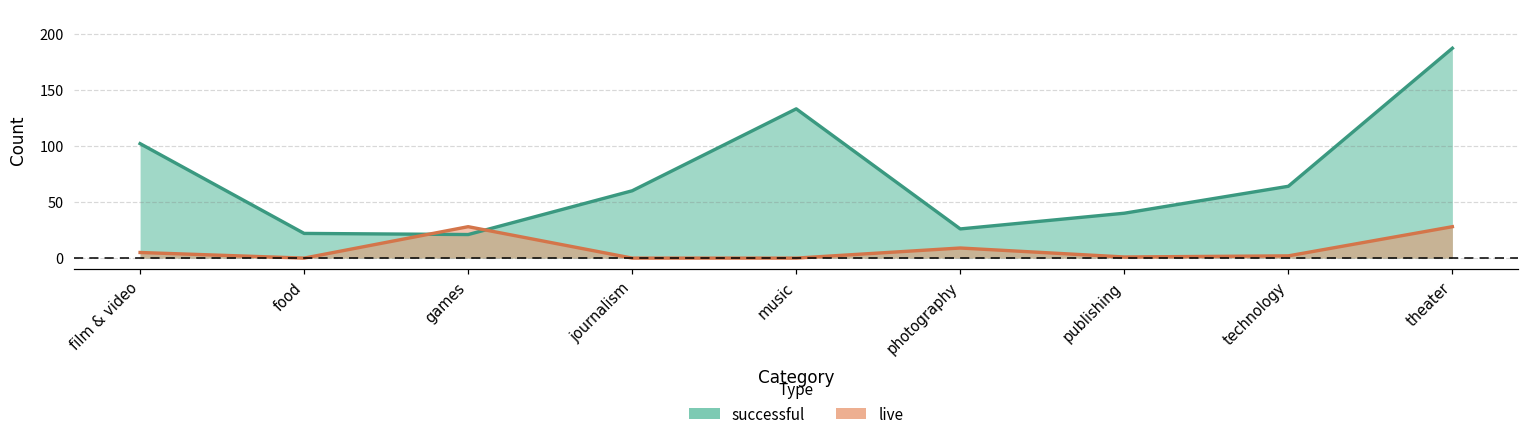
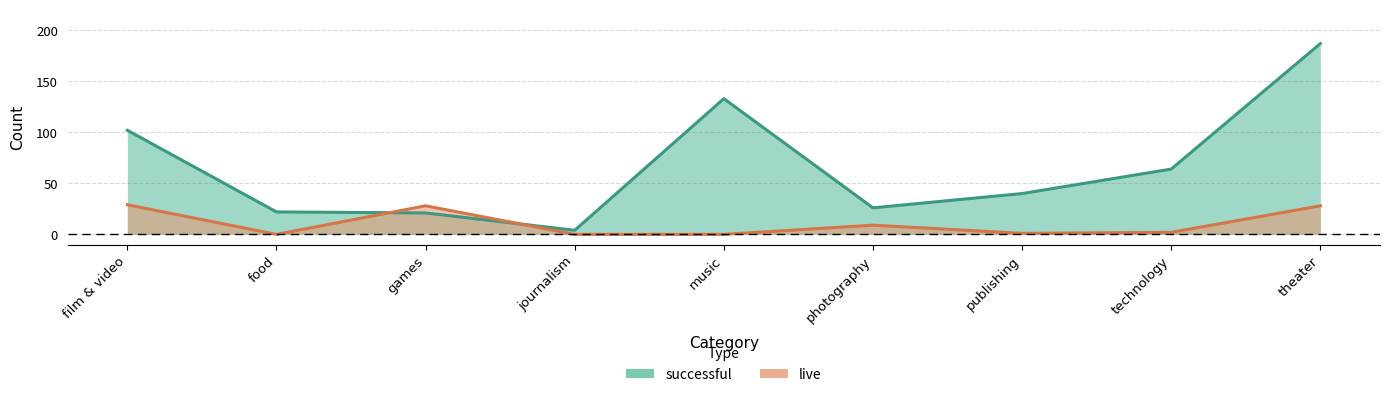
  {
    "successful": {
      "film & video": 102,
      "food": 22,
      "games": 21,
-     "journalism": 60,
+     "journalism": 4,
      "music": 133,
      "photography": 26,
      "publishing": 40,
      "technology": 64,
      "theater": 187
    },
    "live": {
-     "film & video": 5,
+     "film & video": 29,
      "food": 0,
      "games": 28,
      "journalism": 0,
      "music": 0,
      "photography": 9,
      "publishing": 1,
      "technology": 2,
      "theater": 28
    }
  }
